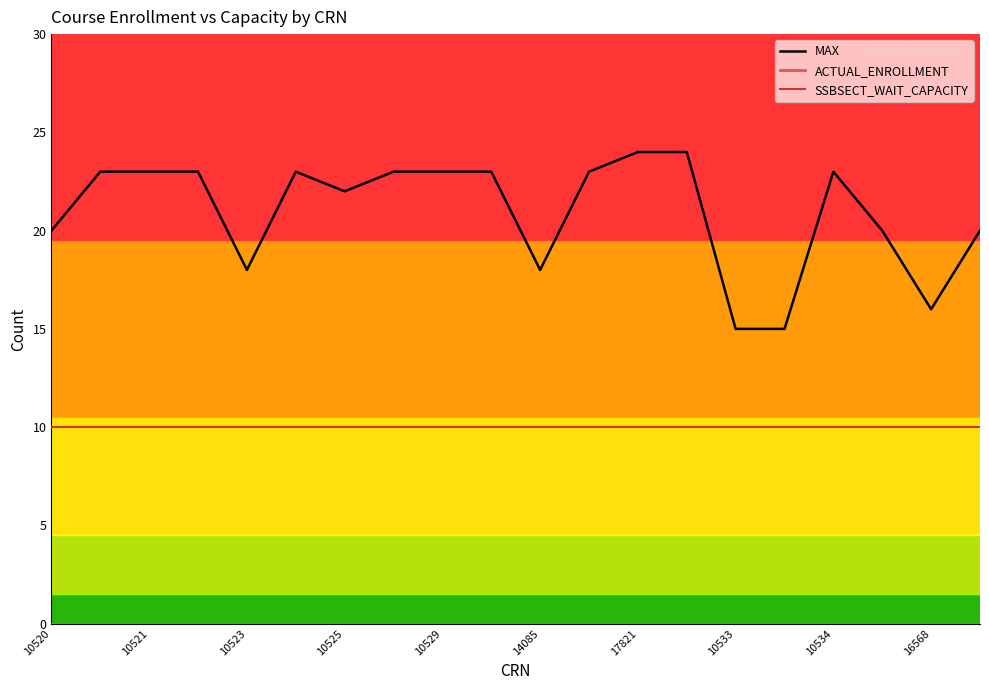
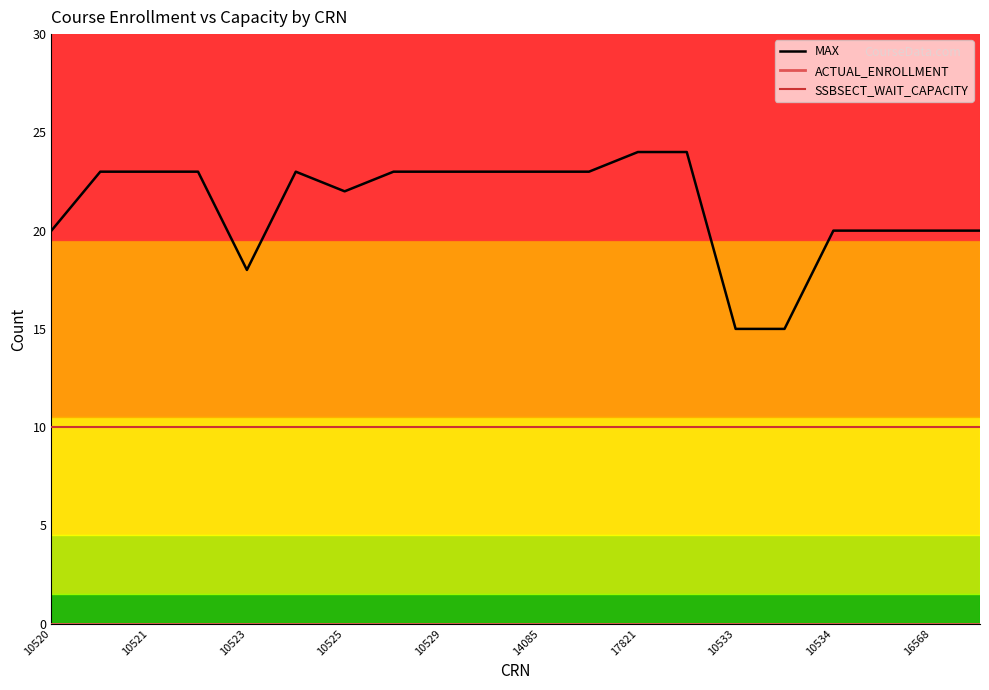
  {
    "MAX": {
      "10520": 20,
      "10521": 23,
      "10523": 18,
      "10525": 22,
      "10529": 23,
-     "14085": 18,
+     "14085": 23,
      "17821": 24,
      "10533": 15,
-     "10534": 23,
-     "16568": 16
+     "10534": 20,
+     "16568": 20
    }
  }
